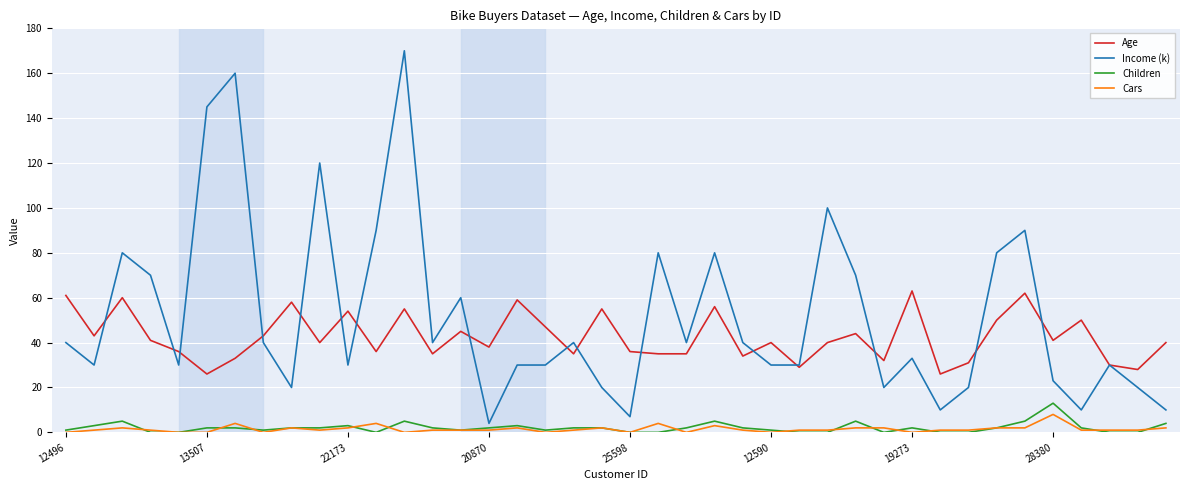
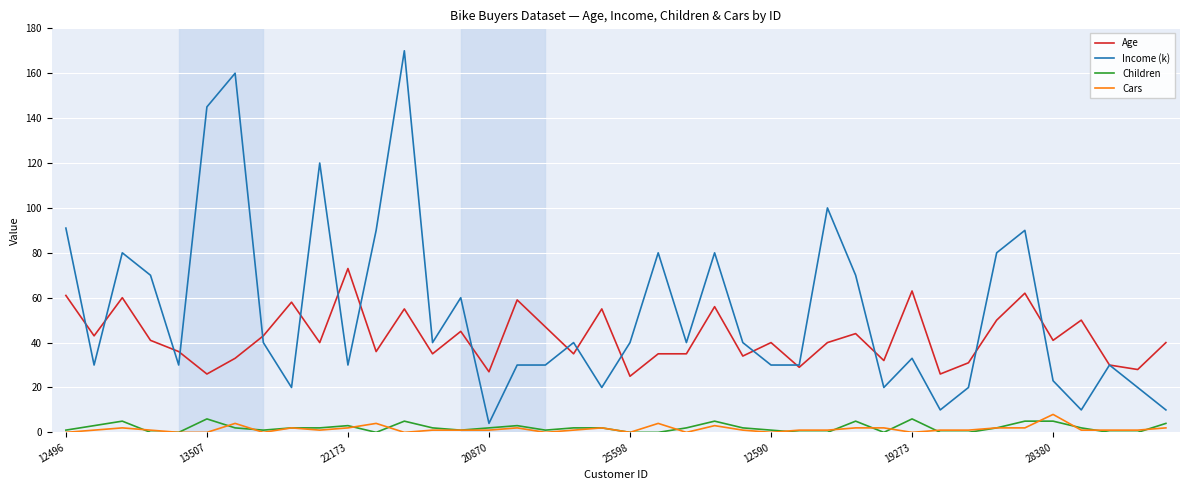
  {
    "Age": {
      "12496": 61,
      "13507": 26,
-     "22173": 54,
-     "20870": 38,
-     "25598": 36,
+     "22173": 73,
+     "20870": 27,
+     "25598": 25,
      "12590": 40,
      "19273": 63,
      "28380": 41
    },
    "Income (k)": {
-     "12496": 40,
+     "12496": 91,
      "13507": 145,
      "22173": 30,
      "20870": 4,
-     "25598": 7,
+     "25598": 40,
      "12590": 30,
      "19273": 33,
      "28380": 23
    },
    "Children": {
-     "13507": 2,
-     "19273": 2,
-     "28380": 13
+     "13507": 6,
+     "19273": 6,
+     "28380": 5
    },
    "Cars": {
      "13507": 0,
      "19273": 0,
      "28380": 8
    }
  }
